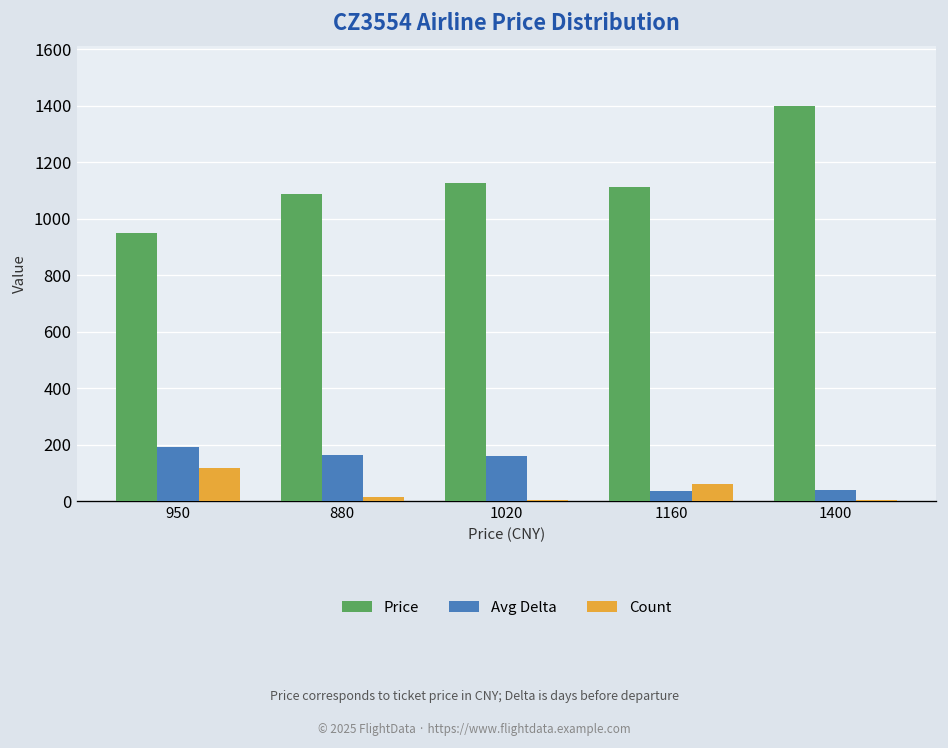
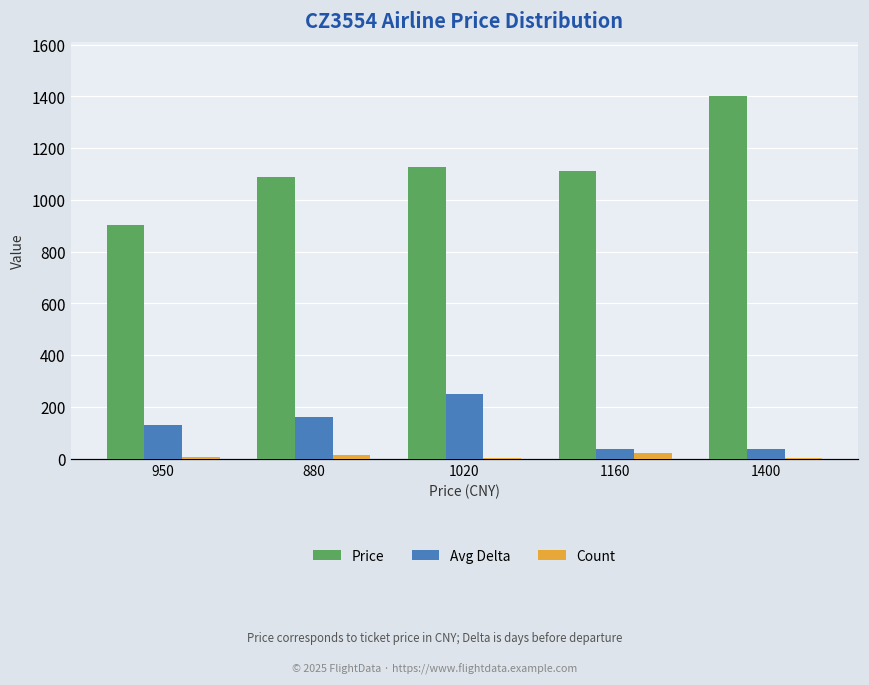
  {
    "Price": {
-     "950": 950,
+     "950": 900,
      "880": 1090,
      "1020": 1130,
      "1160": 1110,
      "1400": 1400
    },
    "Avg Delta": {
-     "950": 190,
+     "950": 130,
      "880": 160,
-     "1020": 160,
+     "1020": 250,
      "1160": 40,
      "1400": 40
    },
    "Count": {
-     "950": 120,
+     "950": 10,
      "880": 20,
-     "1160": 60
+     "1160": 20
    }
  }
